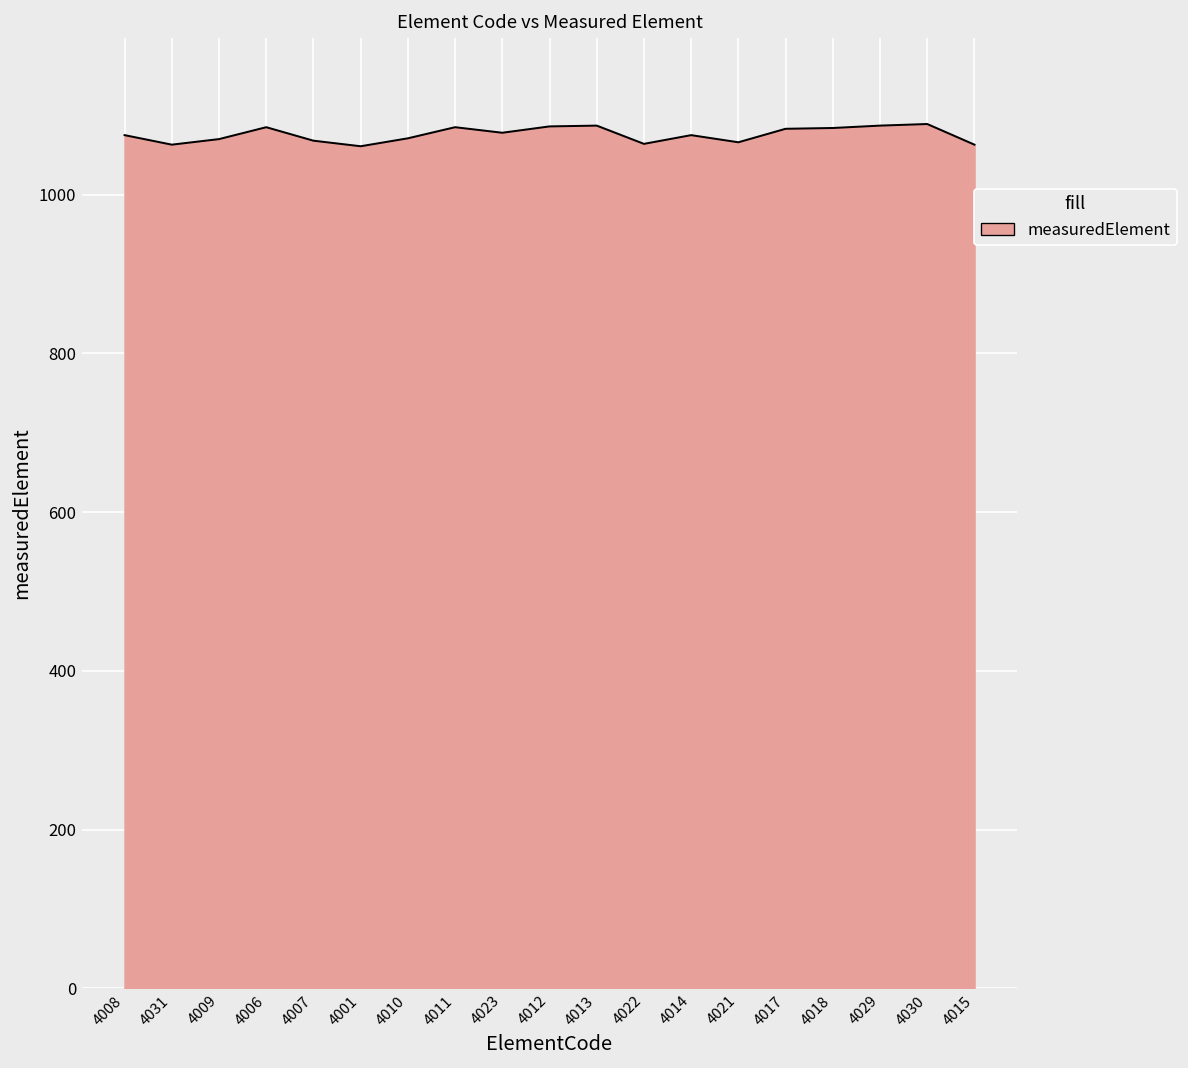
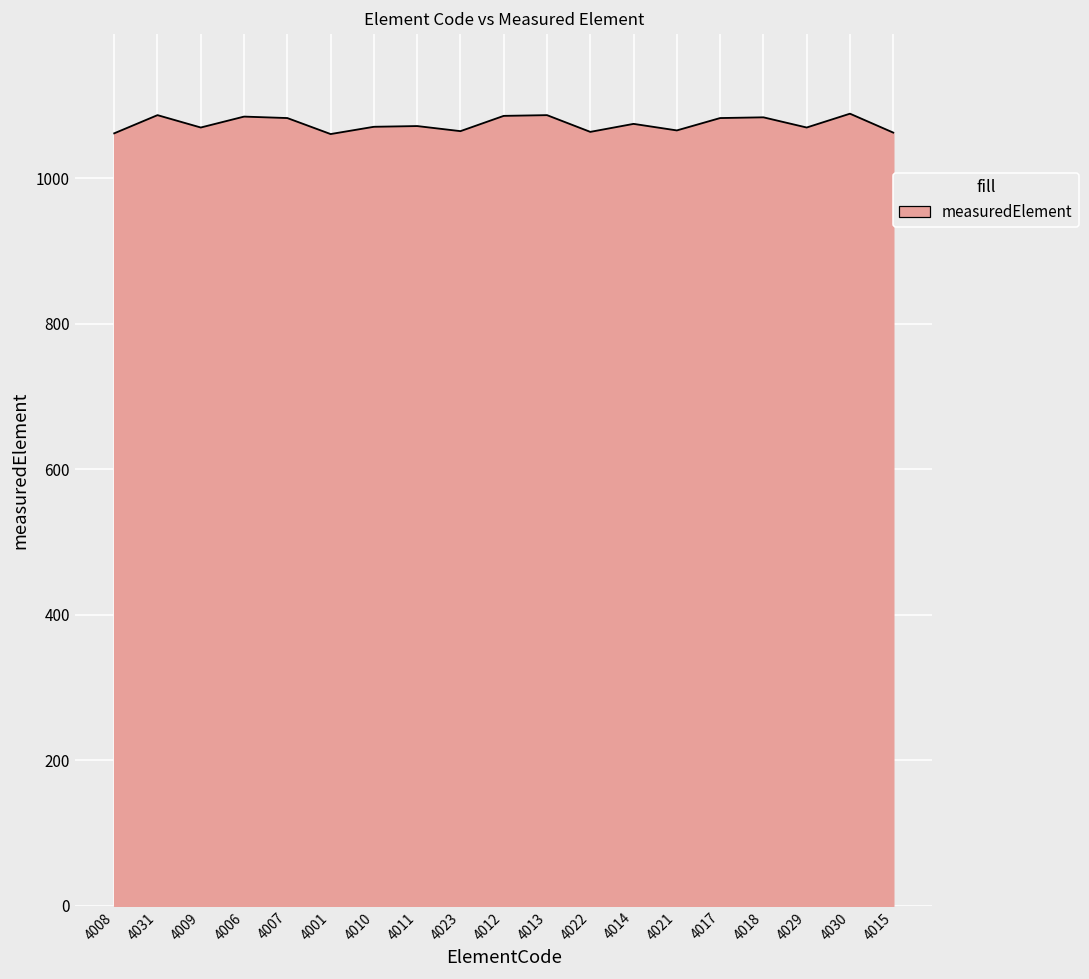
  {
-   "4008": 1080,
-   "4031": 1060,
+   "4008": 1060,
+   "4031": 1090,
    "4009": 1070,
    "4006": 1090,
-   "4007": 1070,
+   "4007": 1080,
    "4001": 1060,
    "4010": 1070,
-   "4011": 1090,
-   "4023": 1080,
+   "4011": 1070,
+   "4023": 1070,
    "4012": 1090,
    "4013": 1090,
    "4022": 1060,
    "4014": 1080,
    "4021": 1070,
    "4017": 1080,
    "4018": 1080,
-   "4029": 1090,
+   "4029": 1070,
    "4030": 1090,
    "4015": 1060
  }
